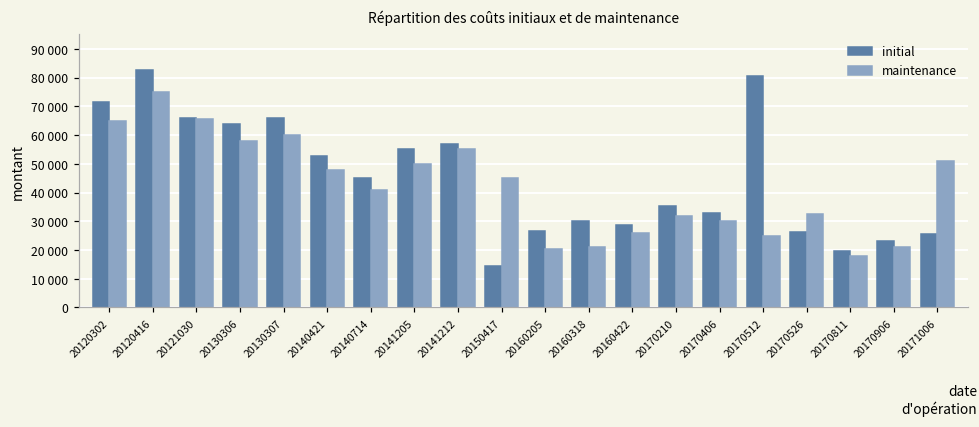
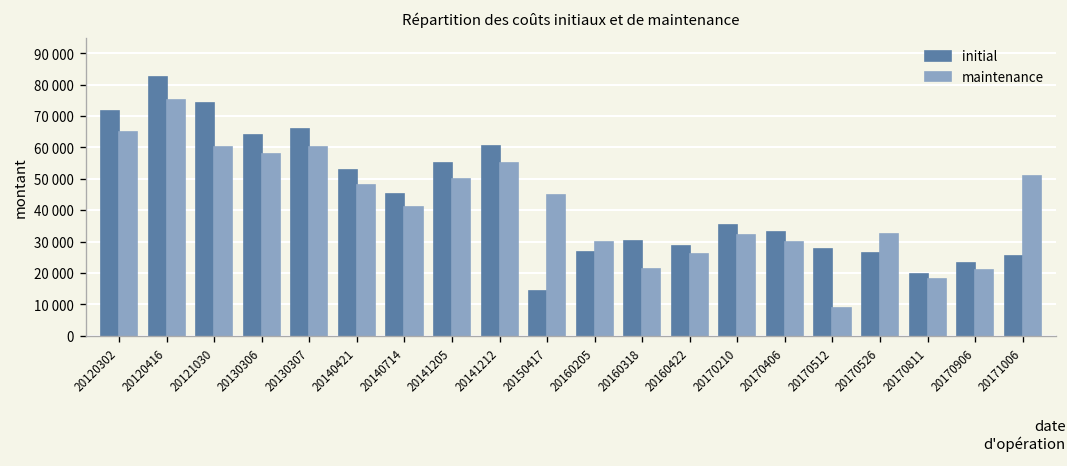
  {
    "initial": {
      "20120302": 72000,
      "20120416": 83000,
-     "20121030": 66000,
+     "20121030": 74000,
      "20130306": 64000,
      "20130307": 66000,
      "20140421": 53000,
      "20140714": 45000,
      "20141205": 55000,
-     "20141212": 57000,
+     "20141212": 61000,
      "20150417": 14000,
      "20160205": 27000,
      "20160318": 30000,
      "20160422": 29000,
      "20170210": 35000,
      "20170406": 33000,
-     "20170512": 81000,
+     "20170512": 28000,
      "20170526": 26000,
      "20170811": 20000,
      "20170906": 23000,
      "20171006": 25000
    },
    "maintenance": {
      "20120302": 65000,
      "20120416": 75000,
-     "20121030": 66000,
+     "20121030": 60000,
      "20130306": 58000,
      "20130307": 60000,
      "20140421": 48000,
      "20140714": 41000,
      "20141205": 50000,
      "20141212": 55000,
      "20150417": 45000,
-     "20160205": 20000,
+     "20160205": 30000,
      "20160318": 21000,
      "20160422": 26000,
      "20170210": 32000,
      "20170406": 30000,
-     "20170512": 25000,
+     "20170512": 9000,
      "20170526": 32000,
      "20170811": 18000,
      "20170906": 21000,
      "20171006": 51000
    }
  }
